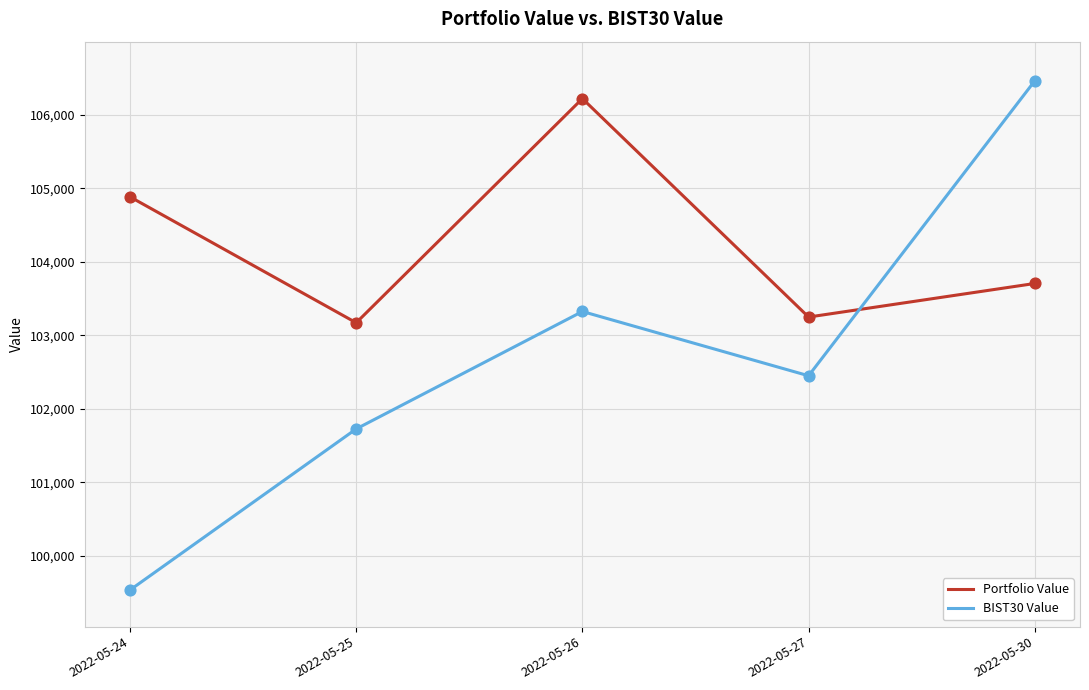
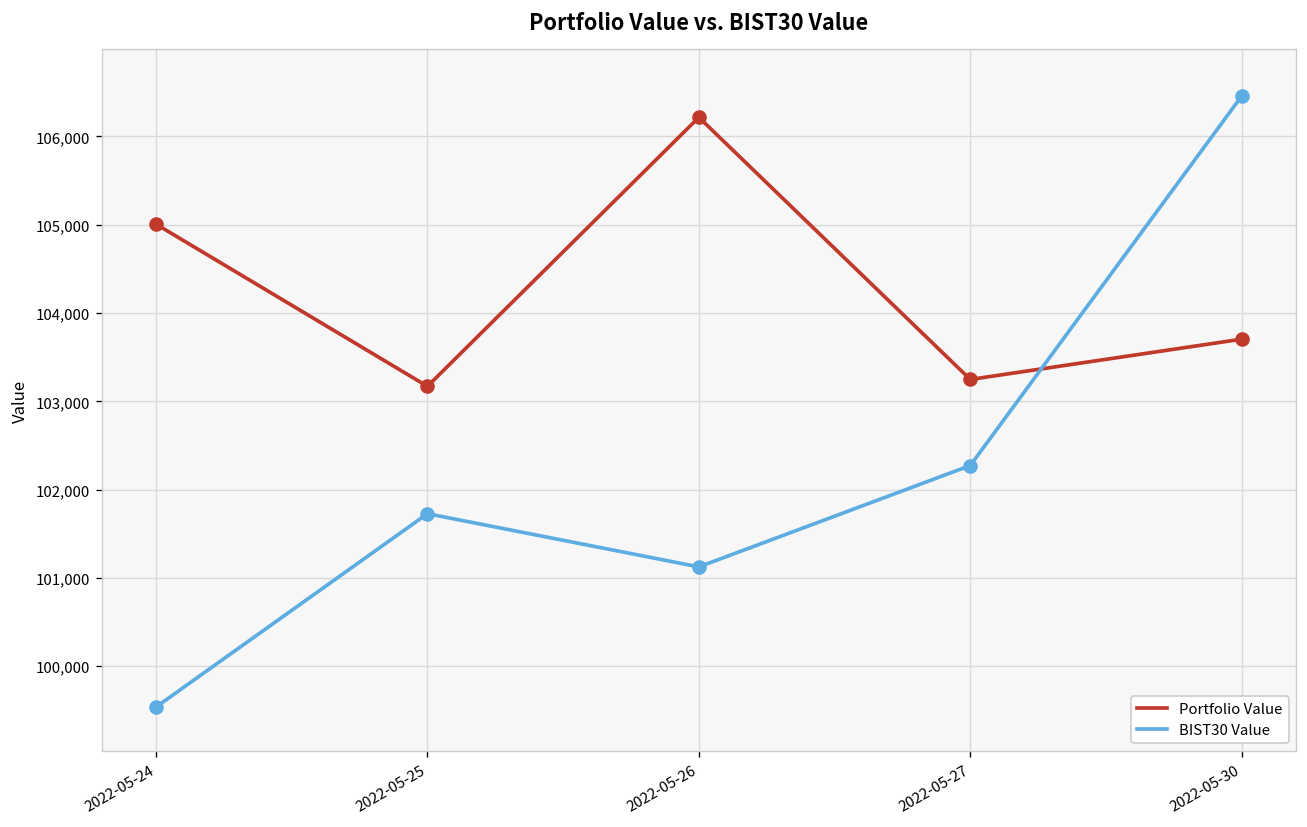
  {
    "Portfolio Value": {
-     "2022-05-24": "104,900",
+     "2022-05-24": "105,000",
      "2022-05-25": "103,200",
      "2022-05-26": "106,200",
      "2022-05-27": "103,200",
      "2022-05-30": "103,700"
    },
    "BIST30 Value": {
      "2022-05-24": "99,500",
      "2022-05-25": "101,700",
-     "2022-05-26": "103,300",
-     "2022-05-27": "102,500",
+     "2022-05-26": "101,100",
+     "2022-05-27": "102,300",
      "2022-05-30": "106,500"
    }
  }
